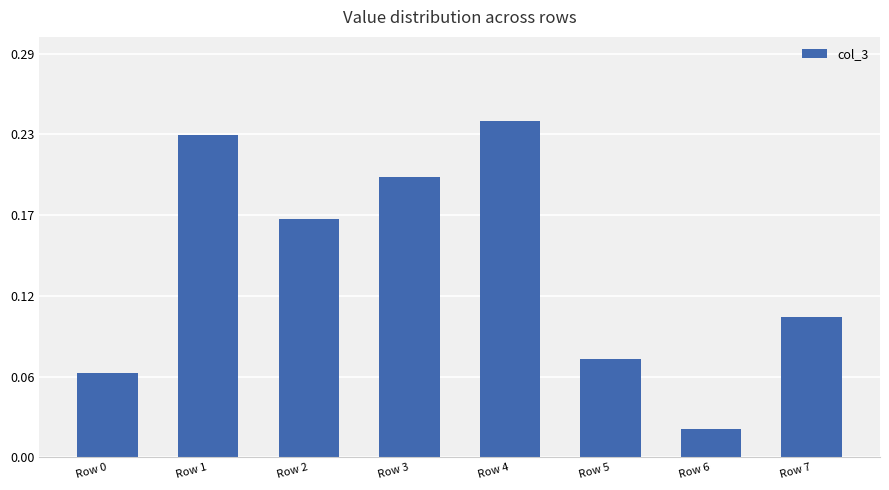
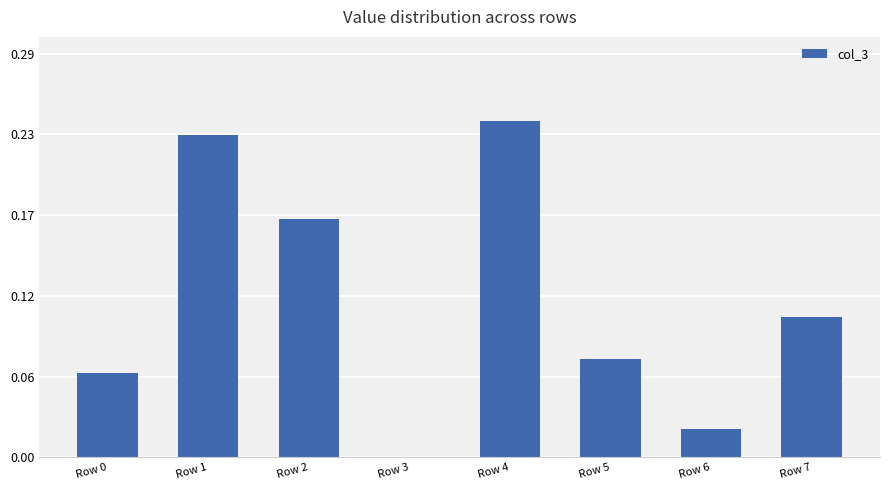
  {
    "Row 0": 0.060,
    "Row 1": 0.230,
    "Row 2": 0.170,
-   "Row 3": 0.2,
+   "Row 3": 0.0,
    "Row 4": 0.240,
    "Row 5": 0.070,
    "Row 6": 0.020,
    "Row 7": 0.1
  }
